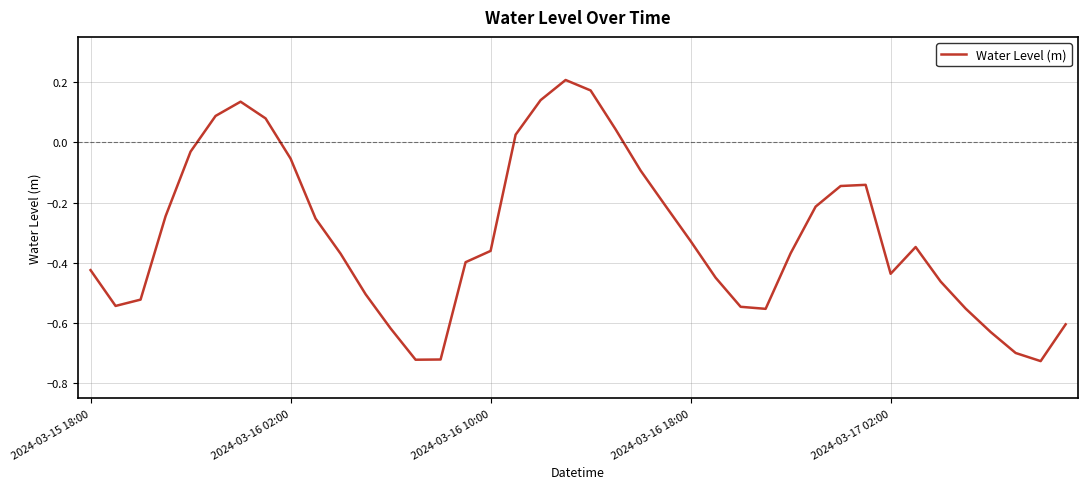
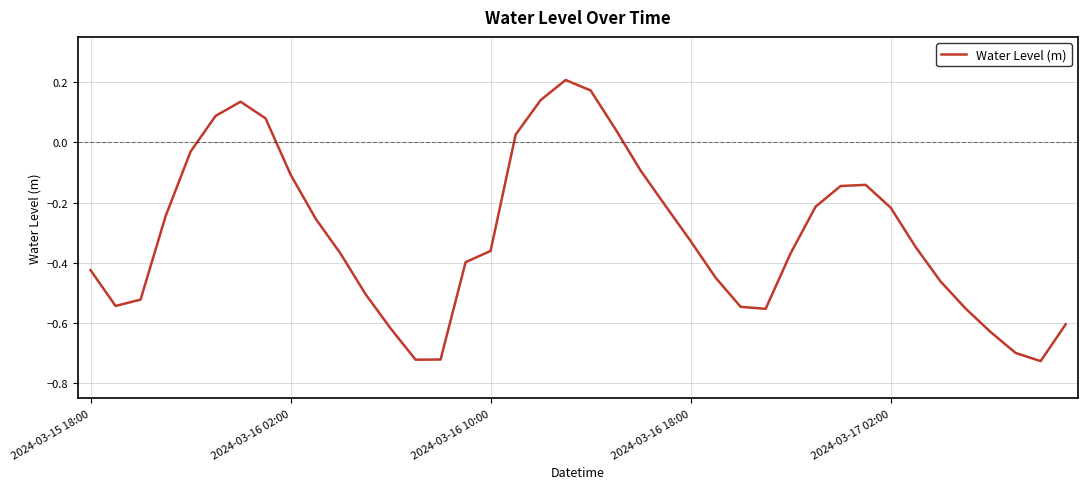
  {
    "2024-03-15 18:00": -0.42,
-   "2024-03-16 02:00": -0.05,
+   "2024-03-16 02:00": -0.11,
    "2024-03-16 10:00": -0.36,
    "2024-03-16 18:00": -0.33,
-   "2024-03-17 02:00": -0.44
+   "2024-03-17 02:00": -0.22
  }
